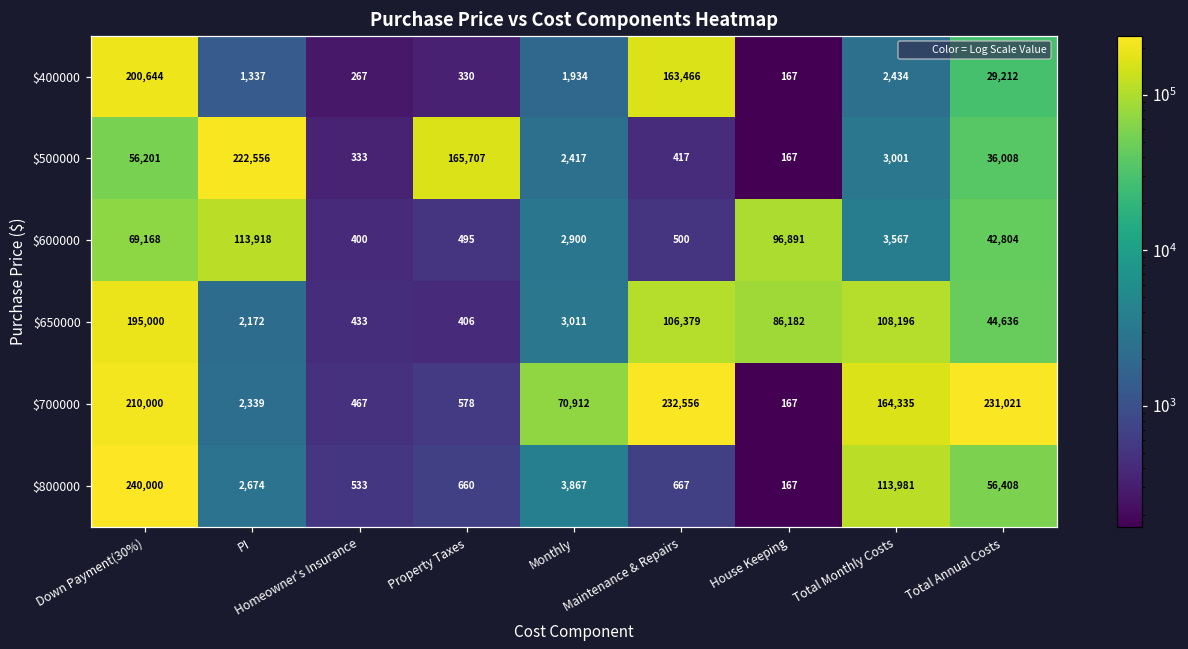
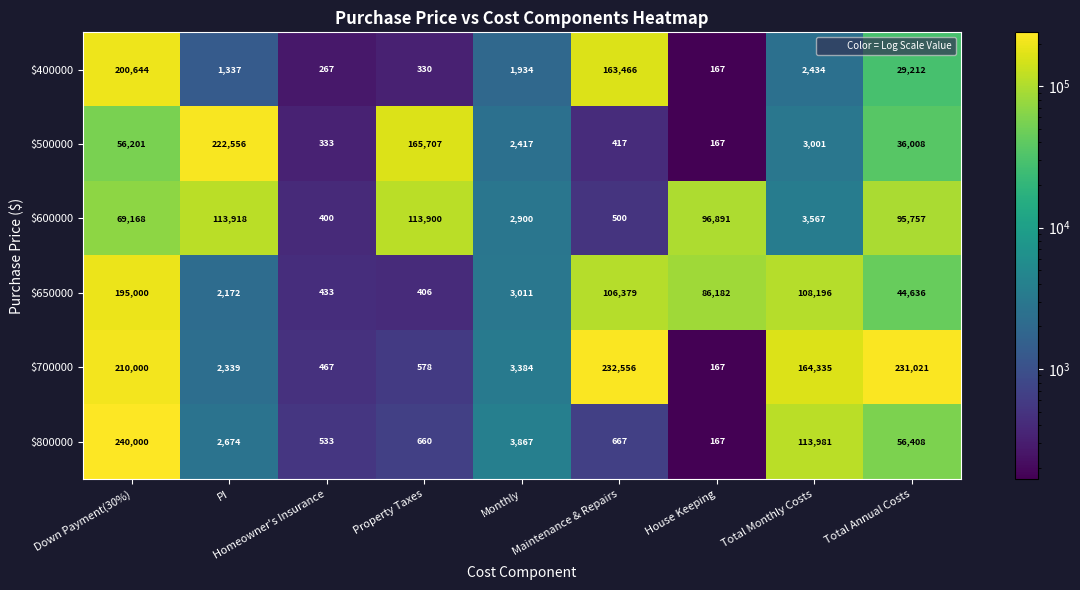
  {
    "$400000": {
      "Down Payment(30%)": "200,644",
      "PI": "1,337",
      "Homeowner's Insurance": "267",
      "Property Taxes": "330",
      "Monthly": "1,934",
      "Maintenance & Repairs": "163,466",
      "House Keeping": "167",
      "Total Monthly Costs": "2,434",
      "Total Annual Costs": "29,212"
    },
    "$500000": {
      "Down Payment(30%)": "56,201",
      "PI": "222,556",
      "Homeowner's Insurance": "333",
      "Property Taxes": "165,707",
      "Monthly": "2,417",
      "Maintenance & Repairs": "417",
      "House Keeping": "167",
      "Total Monthly Costs": "3,001",
      "Total Annual Costs": "36,008"
    },
    "$600000": {
      "Down Payment(30%)": "69,168",
      "PI": "113,918",
      "Homeowner's Insurance": "400",
-     "Property Taxes": "495",
+     "Property Taxes": "113,900",
      "Monthly": "2,900",
      "Maintenance & Repairs": "500",
      "House Keeping": "96,891",
      "Total Monthly Costs": "3,567",
-     "Total Annual Costs": "42,804"
+     "Total Annual Costs": "95,757"
    },
    "$650000": {
      "Down Payment(30%)": "195,000",
      "PI": "2,172",
      "Homeowner's Insurance": "433",
      "Property Taxes": "406",
      "Monthly": "3,011",
      "Maintenance & Repairs": "106,379",
      "House Keeping": "86,182",
      "Total Monthly Costs": "108,196",
      "Total Annual Costs": "44,636"
    },
    "$700000": {
      "Down Payment(30%)": "210,000",
      "PI": "2,339",
      "Homeowner's Insurance": "467",
      "Property Taxes": "578",
-     "Monthly": "70,912",
+     "Monthly": "3,384",
      "Maintenance & Repairs": "232,556",
      "House Keeping": "167",
      "Total Monthly Costs": "164,335",
      "Total Annual Costs": "231,021"
    },
    "$800000": {
      "Down Payment(30%)": "240,000",
      "PI": "2,674",
      "Homeowner's Insurance": "533",
      "Property Taxes": "660",
      "Monthly": "3,867",
      "Maintenance & Repairs": "667",
      "House Keeping": "167",
      "Total Monthly Costs": "113,981",
      "Total Annual Costs": "56,408"
    }
  }
